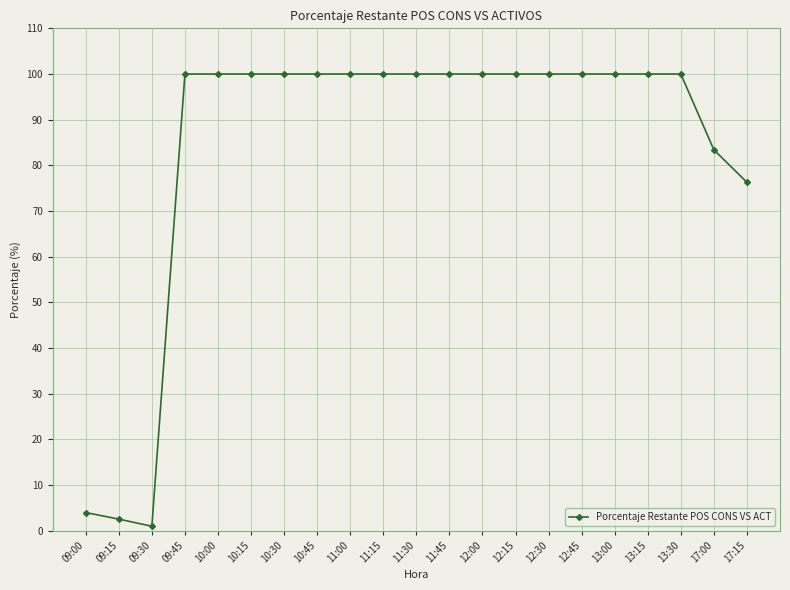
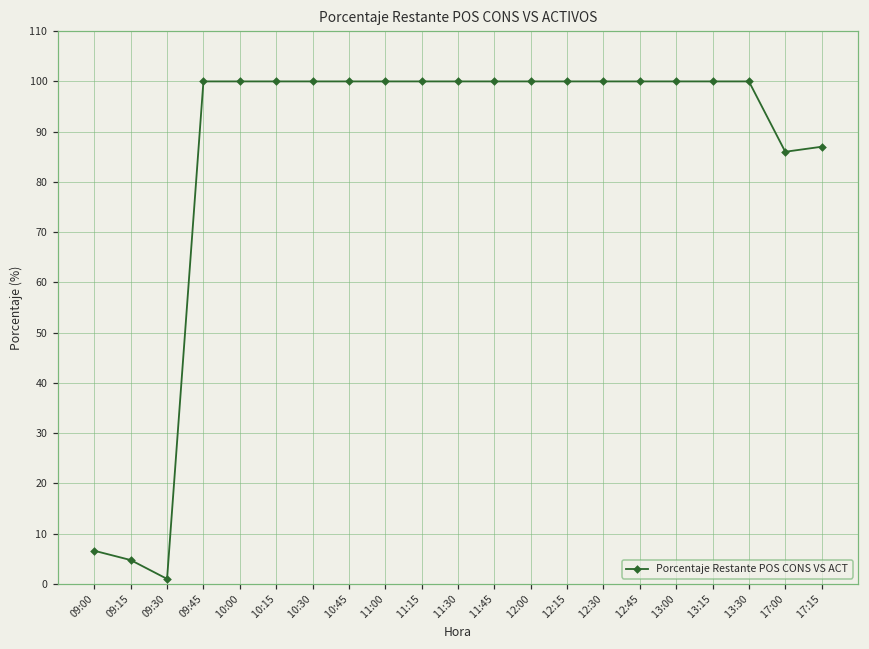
  {
-   "09:00": 4,
-   "09:15": 3,
+   "09:00": 7,
+   "09:15": 5,
    "09:30": 1,
    "09:45": 100,
    "10:00": 100,
    "10:15": 100,
    "10:30": 100,
    "10:45": 100,
    "11:00": 100,
    "11:15": 100,
    "11:30": 100,
    "11:45": 100,
    "12:00": 100,
    "12:15": 100,
    "12:30": 100,
    "12:45": 100,
    "13:00": 100,
    "13:15": 100,
    "13:30": 100,
-   "17:00": 83,
-   "17:15": 76
+   "17:00": 86,
+   "17:15": 87
  }
